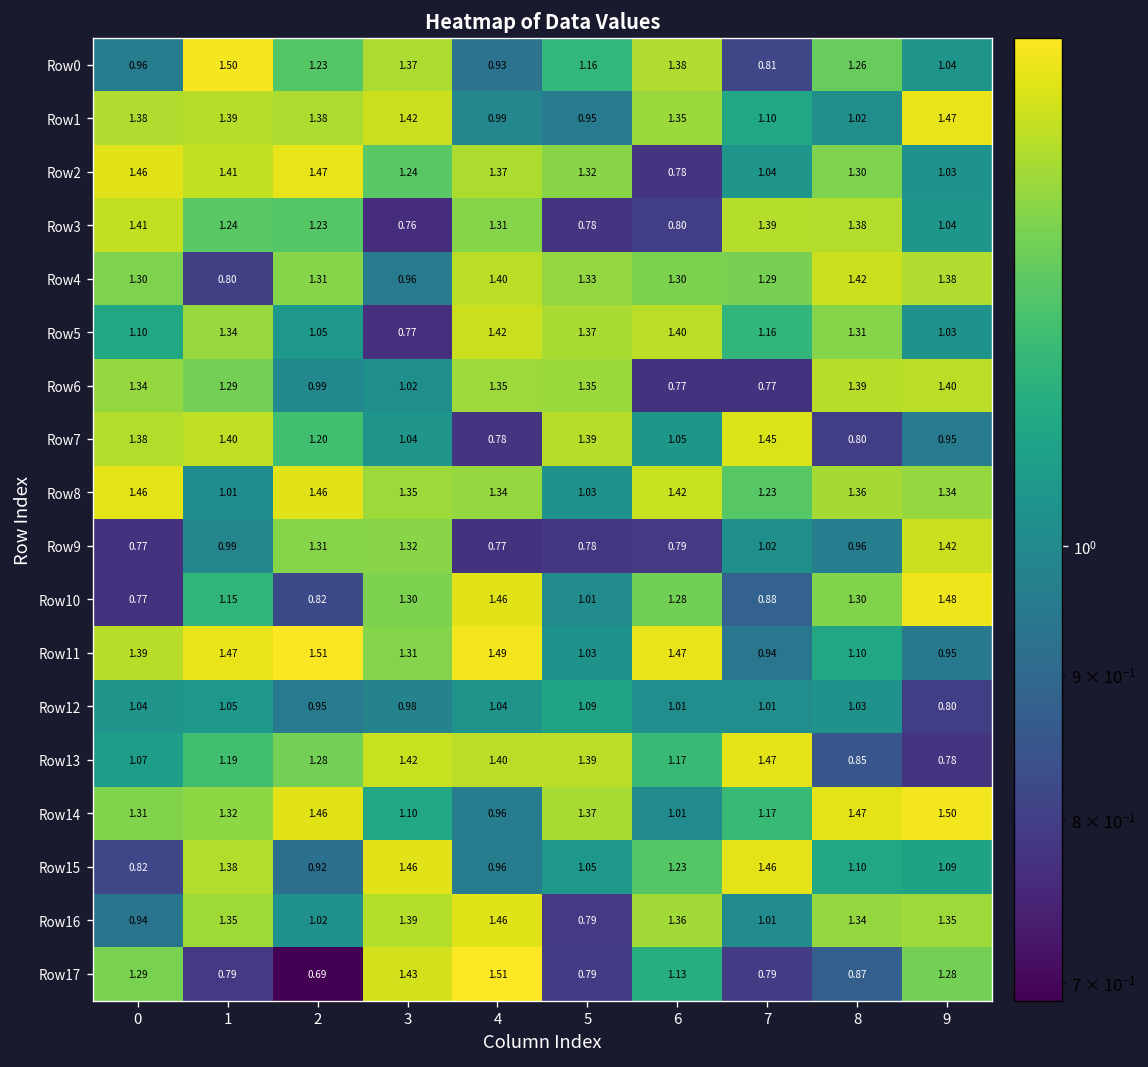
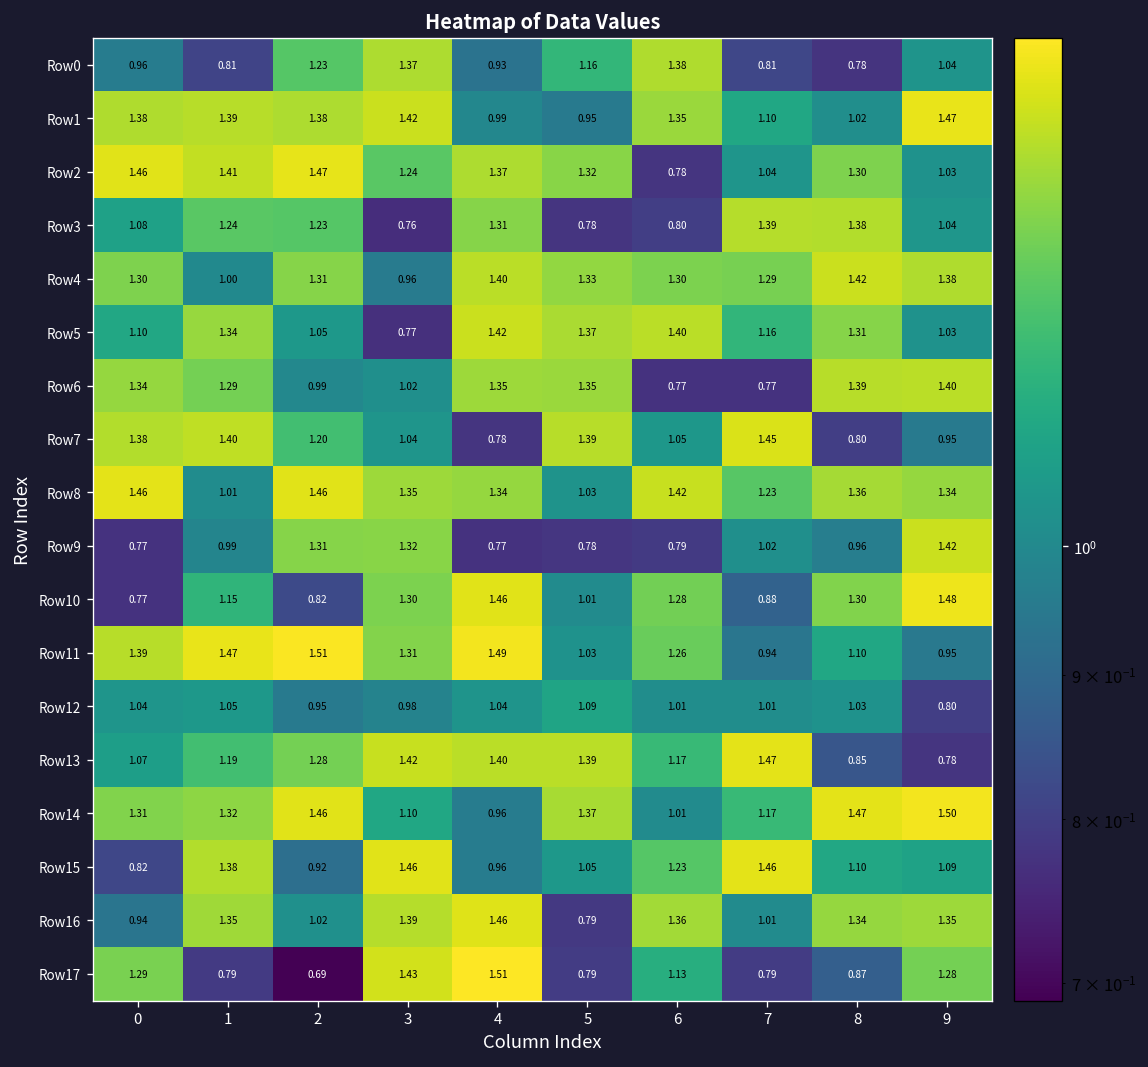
  {
    "Row0": {
      "0": 0.96,
-     "1": 1.50,
+     "1": 0.81,
      "2": 1.23,
      "3": 1.37,
      "4": 0.93,
      "5": 1.16,
      "6": 1.38,
      "7": 0.81,
-     "8": 1.26,
+     "8": 0.78,
      "9": 1.04
    },
    "Row1": {
      "0": 1.38,
      "1": 1.39,
      "2": 1.38,
      "3": 1.42,
      "4": 0.99,
      "5": 0.95,
      "6": 1.35,
      "7": 1.10,
      "8": 1.02,
      "9": 1.47
    },
    "Row2": {
      "0": 1.46,
      "1": 1.41,
      "2": 1.47,
      "3": 1.24,
      "4": 1.37,
      "5": 1.32,
      "6": 0.78,
      "7": 1.04,
      "8": 1.30,
      "9": 1.03
    },
    "Row3": {
-     "0": 1.41,
+     "0": 1.08,
      "1": 1.24,
      "2": 1.23,
      "3": 0.76,
      "4": 1.31,
      "5": 0.78,
      "6": 0.80,
      "7": 1.39,
      "8": 1.38,
      "9": 1.04
    },
    "Row4": {
      "0": 1.30,
-     "1": 0.80,
+     "1": 1.00,
      "2": 1.31,
      "3": 0.96,
      "4": 1.40,
      "5": 1.33,
      "6": 1.30,
      "7": 1.29,
      "8": 1.42,
      "9": 1.38
    },
    "Row5": {
      "0": 1.10,
      "1": 1.34,
      "2": 1.05,
      "3": 0.77,
      "4": 1.42,
      "5": 1.37,
      "6": 1.40,
      "7": 1.16,
      "8": 1.31,
      "9": 1.03
    },
    "Row6": {
      "0": 1.34,
      "1": 1.29,
      "2": 0.99,
      "3": 1.02,
      "4": 1.35,
      "5": 1.35,
      "6": 0.77,
      "7": 0.77,
      "8": 1.39,
      "9": 1.40
    },
    "Row7": {
      "0": 1.38,
      "1": 1.40,
      "2": 1.20,
      "3": 1.04,
      "4": 0.78,
      "5": 1.39,
      "6": 1.05,
      "7": 1.45,
      "8": 0.80,
      "9": 0.95
    },
    "Row8": {
      "0": 1.46,
      "1": 1.01,
      "2": 1.46,
      "3": 1.35,
      "4": 1.34,
      "5": 1.03,
      "6": 1.42,
      "7": 1.23,
      "8": 1.36,
      "9": 1.34
    },
    "Row9": {
      "0": 0.77,
      "1": 0.99,
      "2": 1.31,
      "3": 1.32,
      "4": 0.77,
      "5": 0.78,
      "6": 0.79,
      "7": 1.02,
      "8": 0.96,
      "9": 1.42
    },
    "Row10": {
      "0": 0.77,
      "1": 1.15,
      "2": 0.82,
      "3": 1.30,
      "4": 1.46,
      "5": 1.01,
      "6": 1.28,
      "7": 0.88,
      "8": 1.30,
      "9": 1.48
    },
    "Row11": {
      "0": 1.39,
      "1": 1.47,
      "2": 1.51,
      "3": 1.31,
      "4": 1.49,
      "5": 1.03,
-     "6": 1.47,
+     "6": 1.26,
      "7": 0.94,
      "8": 1.10,
      "9": 0.95
    },
    "Row12": {
      "0": 1.04,
      "1": 1.05,
      "2": 0.95,
      "3": 0.98,
      "4": 1.04,
      "5": 1.09,
      "6": 1.01,
      "7": 1.01,
      "8": 1.03,
      "9": 0.80
    },
    "Row13": {
      "0": 1.07,
      "1": 1.19,
      "2": 1.28,
      "3": 1.42,
      "4": 1.40,
      "5": 1.39,
      "6": 1.17,
      "7": 1.47,
      "8": 0.85,
      "9": 0.78
    },
    "Row14": {
      "0": 1.31,
      "1": 1.32,
      "2": 1.46,
      "3": 1.10,
      "4": 0.96,
      "5": 1.37,
      "6": 1.01,
      "7": 1.17,
      "8": 1.47,
      "9": 1.50
    },
    "Row15": {
      "0": 0.82,
      "1": 1.38,
      "2": 0.92,
      "3": 1.46,
      "4": 0.96,
      "5": 1.05,
      "6": 1.23,
      "7": 1.46,
      "8": 1.10,
      "9": 1.09
    },
    "Row16": {
      "0": 0.94,
      "1": 1.35,
      "2": 1.02,
      "3": 1.39,
      "4": 1.46,
      "5": 0.79,
      "6": 1.36,
      "7": 1.01,
      "8": 1.34,
      "9": 1.35
    },
    "Row17": {
      "0": 1.29,
      "1": 0.79,
      "2": 0.69,
      "3": 1.43,
      "4": 1.51,
      "5": 0.79,
      "6": 1.13,
      "7": 0.79,
      "8": 0.87,
      "9": 1.28
    }
  }
